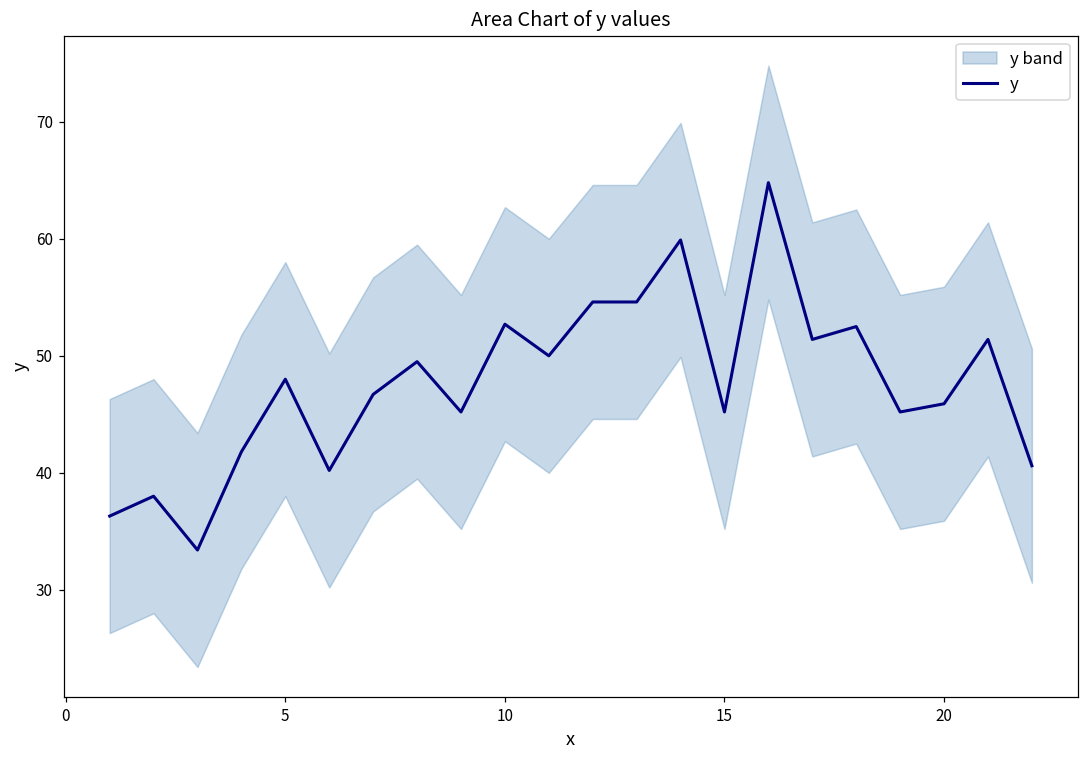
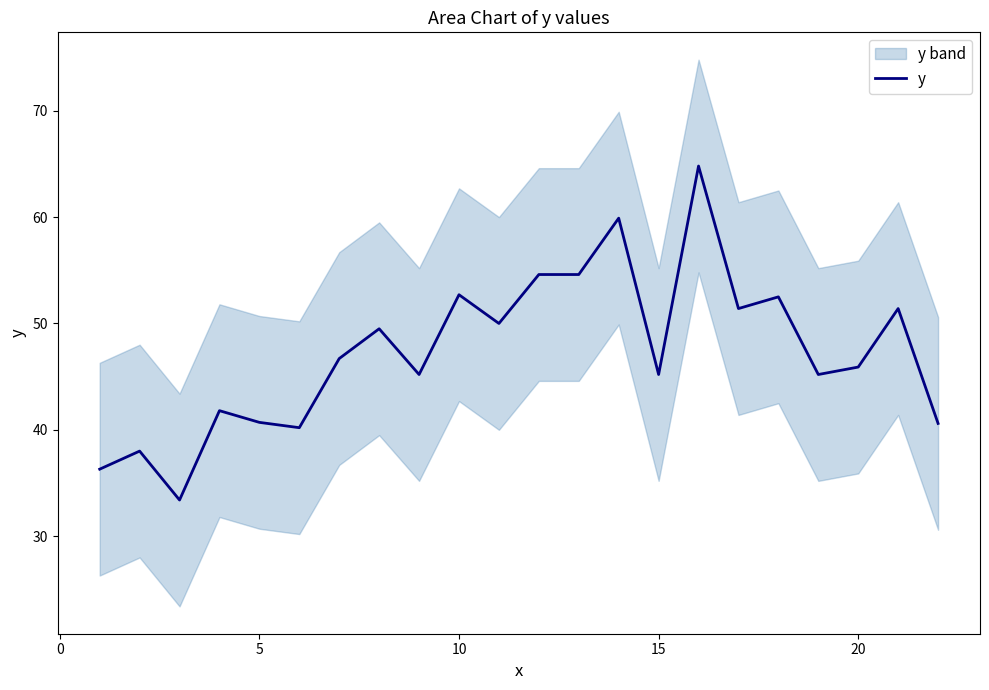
  {
    "y": {
-     "5": 48.0,
+     "5": 40.7,
      "10": 52.7,
      "15": 45.2,
      "20": 45.9
    }
  }
